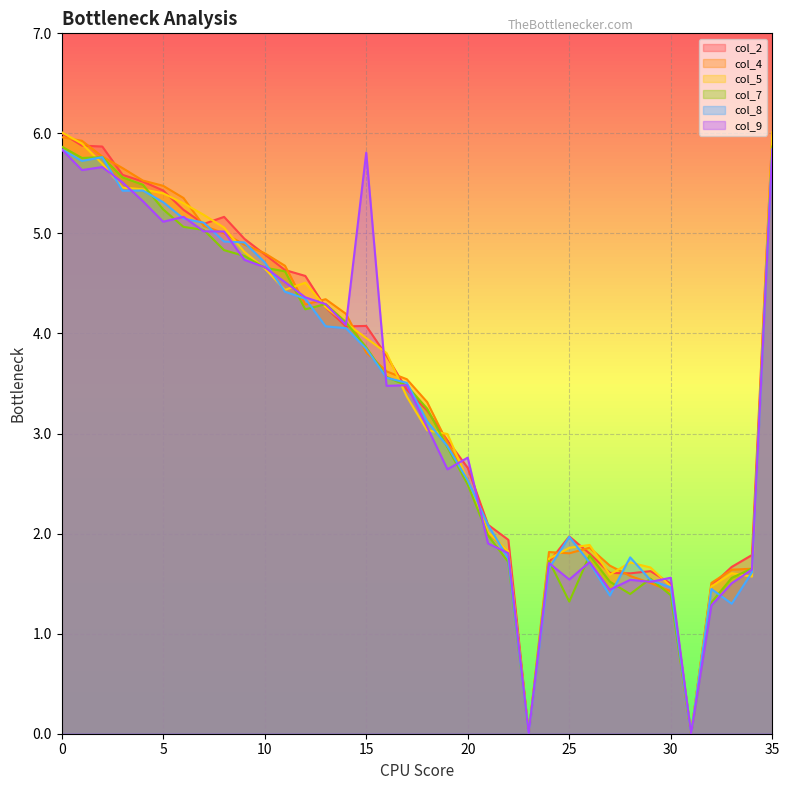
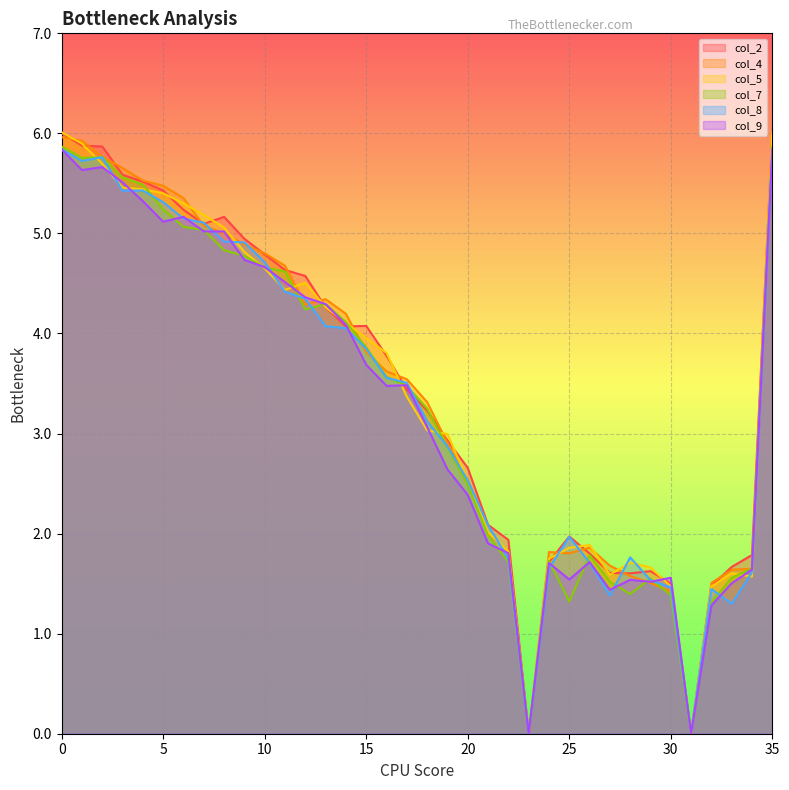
  {
    "col_7": {
      "0": 5.87,
      "5": 5.24,
      "20": 2.49,
      "25": 1.32,
      "30": 1.38,
      "35": 5.87
    },
    "col_8": {
      "5": 5.31,
      "10": 4.71
    },
    "col_9": {
      "5": 5.12,
-     "15": 5.81,
-     "20": 2.76,
+     "15": 3.69,
+     "20": 2.39,
      "25": 1.54,
      "30": 1.56
    }
  }
